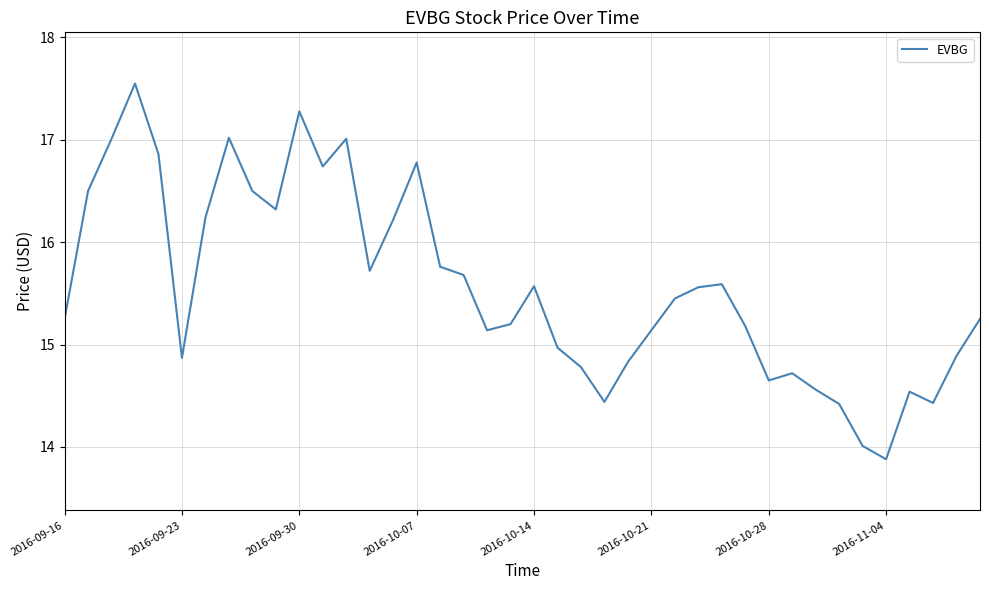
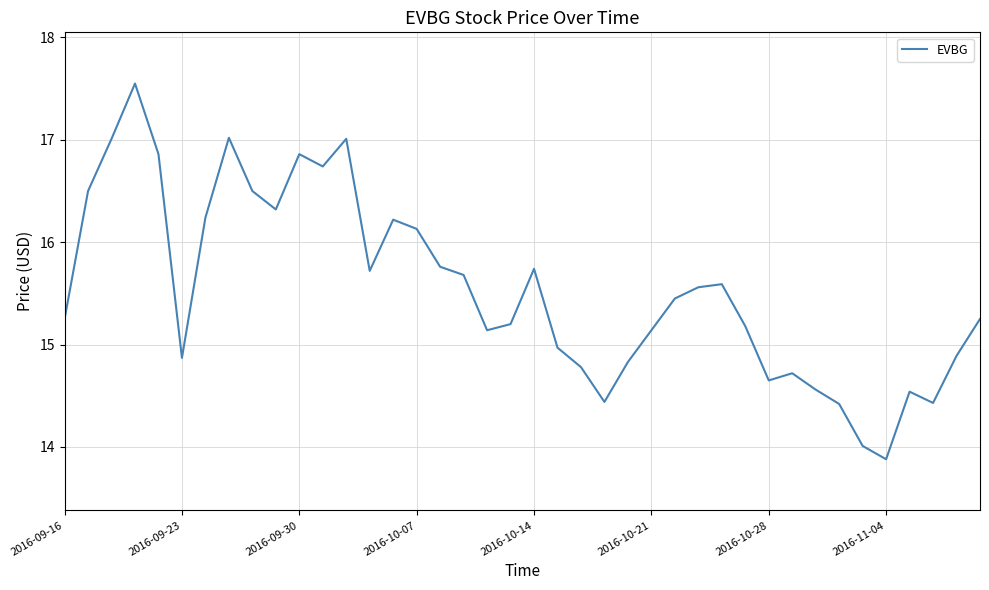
  {
    "2016-09-16": 15.25,
    "2016-09-23": 14.87,
-   "2016-09-30": 17.28,
-   "2016-10-07": 16.78,
-   "2016-10-14": 15.57,
+   "2016-09-30": 16.86,
+   "2016-10-07": 16.13,
+   "2016-10-14": 15.74,
    "2016-10-21": 15.14,
    "2016-10-28": 14.65,
    "2016-11-04": 13.88
  }
